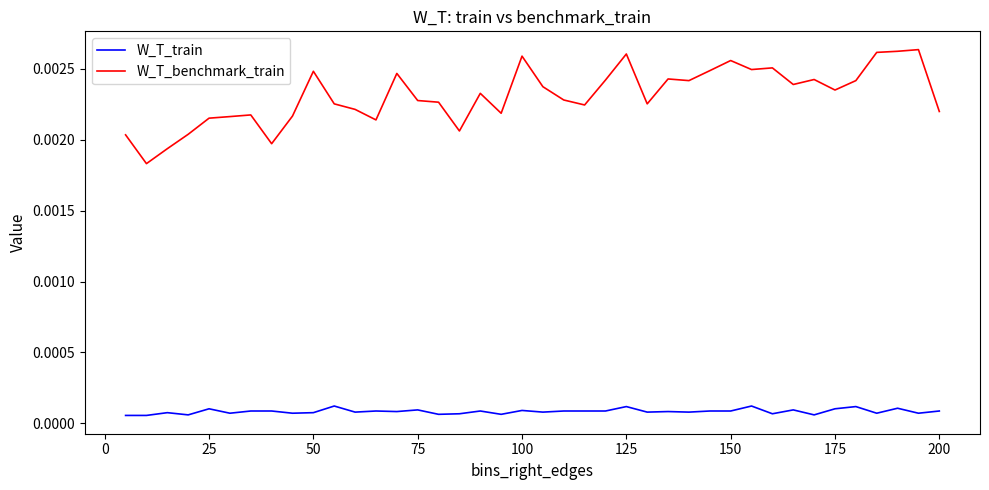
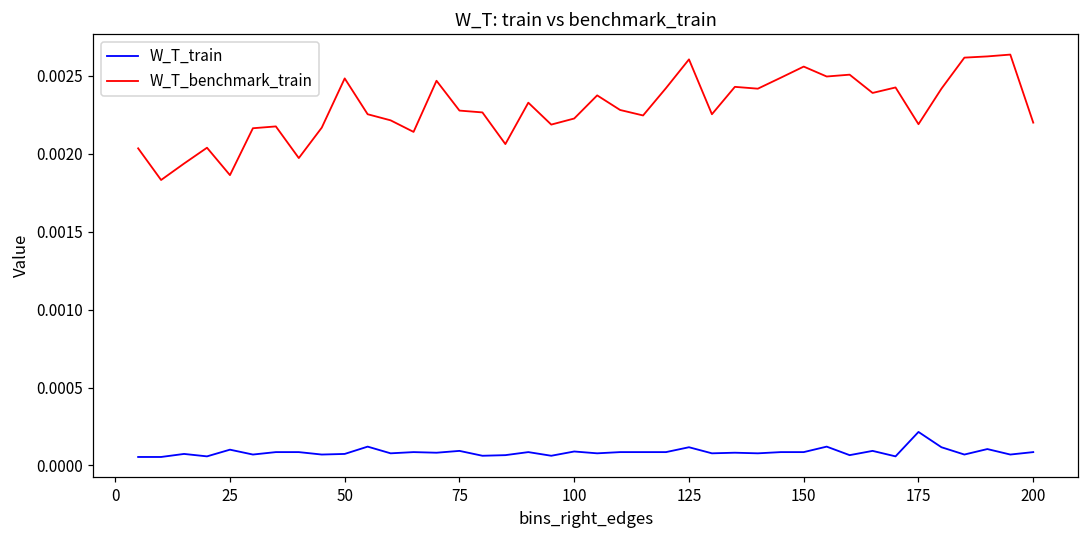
  {
    "W_T_train": {
      "25": 0.00010,
      "50": 0.00007,
      "75": 0.00009,
      "100": 0.00009,
      "125": 0.00012,
      "150": 0.00009,
-     "175": 0.00010,
+     "175": 0.00022,
      "200": 0.00009
    },
    "W_T_benchmark_train": {
-     "25": 0.00215,
+     "25": 0.00186,
      "50": 0.00248,
      "75": 0.00228,
-     "100": 0.00259,
+     "100": 0.00223,
      "125": 0.00261,
      "150": 0.00256,
-     "175": 0.00235,
+     "175": 0.00219,
      "200": 0.00220
    }
  }
